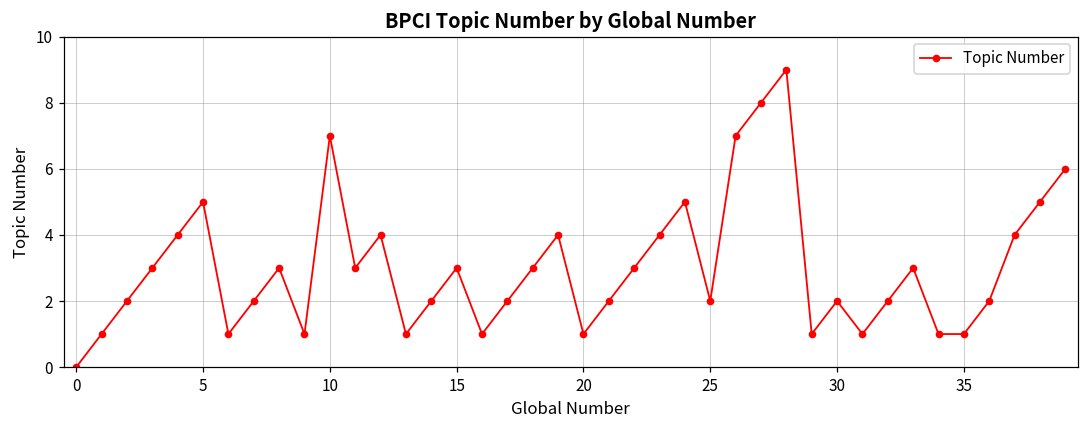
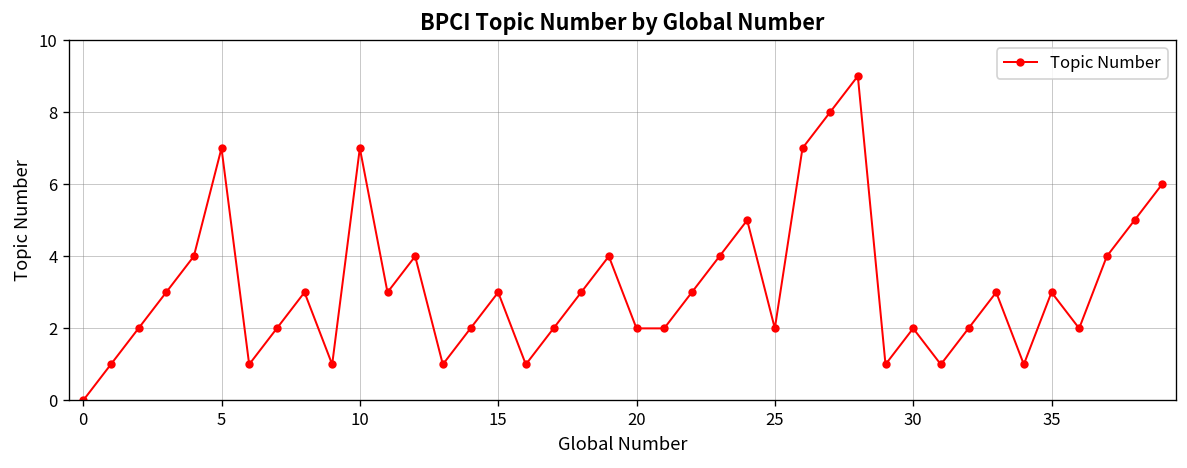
  {
    "0": 0,
-   "5": 5,
+   "5": 7,
    "10": 7,
    "15": 3,
-   "20": 1,
+   "20": 2,
    "25": 2,
    "30": 2,
-   "35": 1
+   "35": 3
  }
